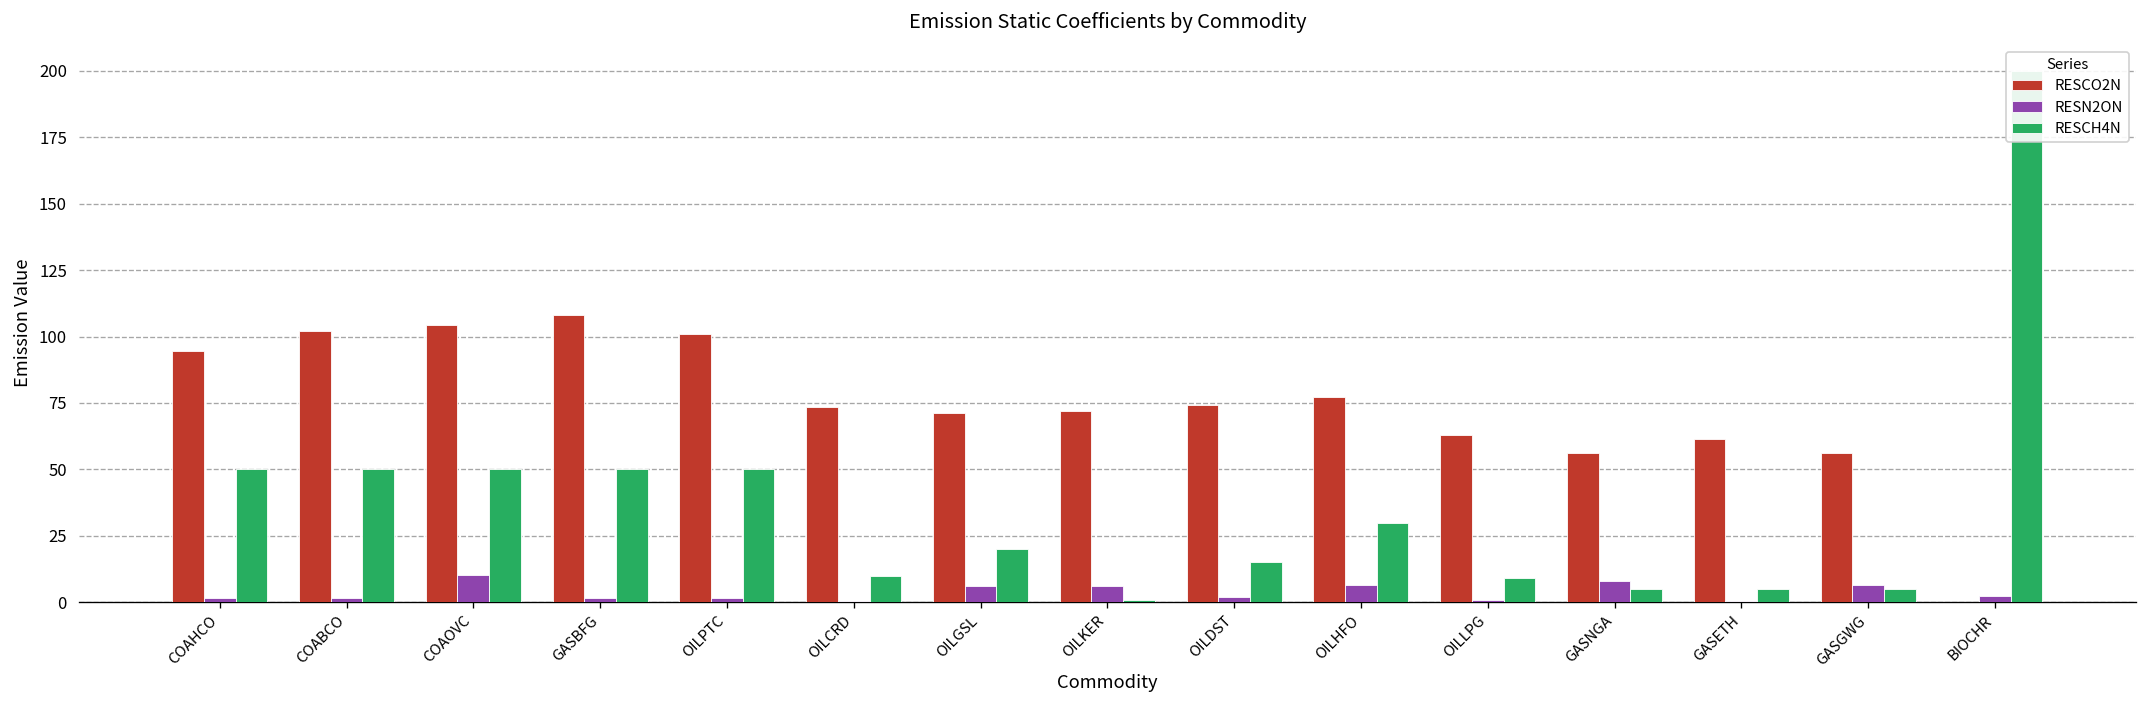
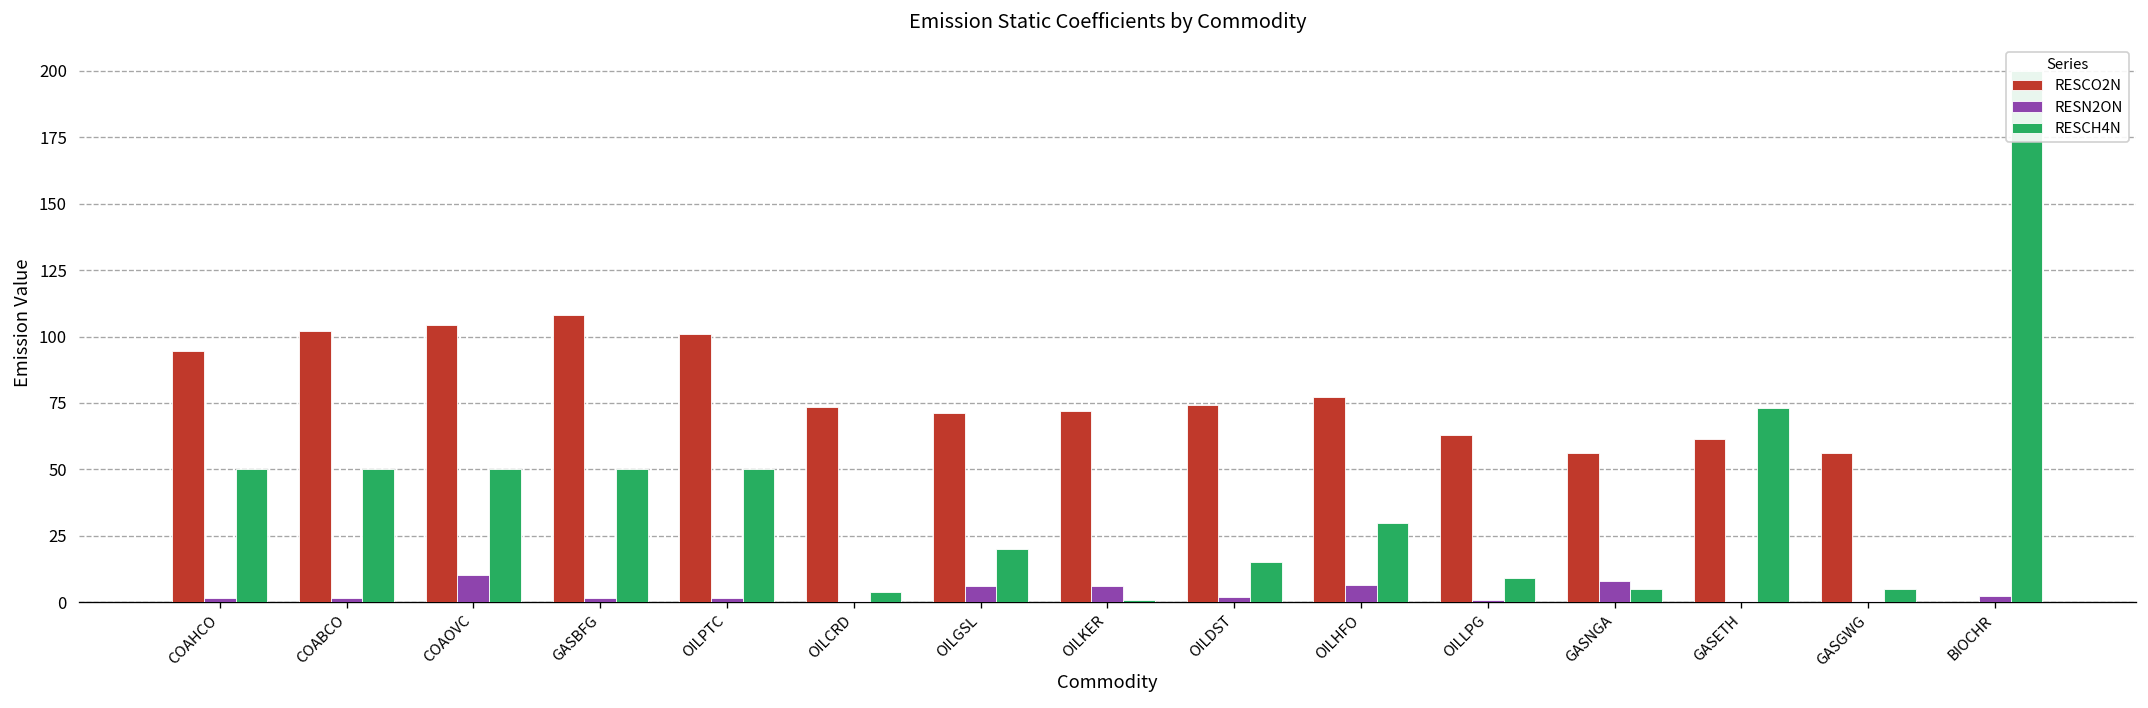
  {
    "RESCO2N": {
      "COAHCO": 95,
      "COABCO": 102,
      "COAOVC": 105,
      "GASBFG": 108,
      "OILPTC": 101,
      "OILCRD": 73,
      "OILGSL": 71,
      "OILKER": 72,
      "OILDST": 74,
      "OILHFO": 77,
      "OILLPG": 63,
      "GASNGA": 56,
      "GASETH": 62,
      "GASGWG": 56
    },
    "RESN2ON": {
      "COAHCO": 2,
      "COABCO": 2,
      "COAOVC": 10,
      "GASBFG": 2,
      "OILPTC": 2,
      "OILGSL": 6,
      "OILKER": 6,
      "OILDST": 2,
      "OILHFO": 6,
      "GASNGA": 8,
-     "GASGWG": 7,
+     "GASGWG": 1,
      "BIOCHR": 2
    },
    "RESCH4N": {
      "COAHCO": 50,
      "COABCO": 50,
      "COAOVC": 50,
      "GASBFG": 50,
      "OILPTC": 50,
-     "OILCRD": 10,
+     "OILCRD": 4,
      "OILGSL": 20,
      "OILDST": 15,
      "OILHFO": 30,
      "OILLPG": 9,
      "GASNGA": 5,
-     "GASETH": 5,
+     "GASETH": 73,
      "GASGWG": 5
    }
  }
